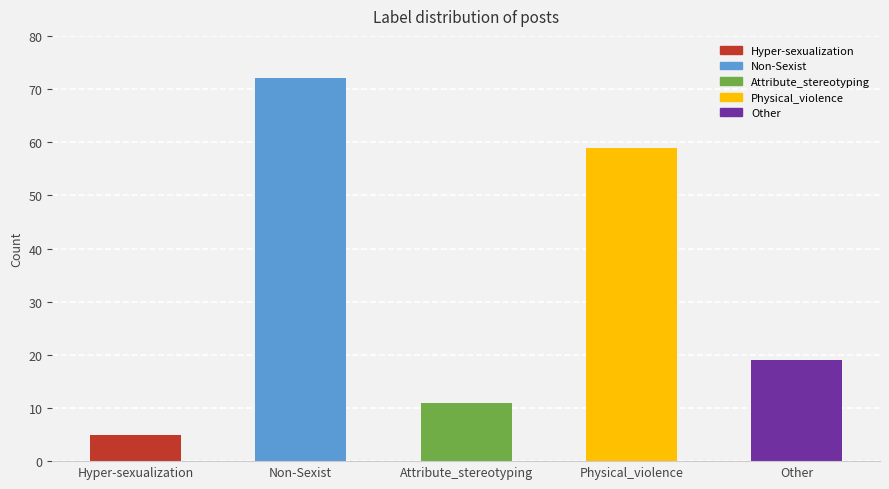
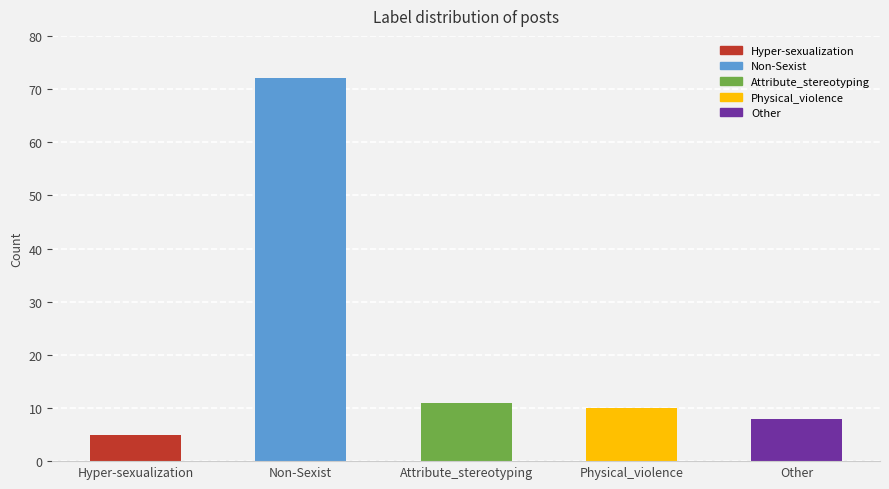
  {
    "Hyper-sexualization": 5,
    "Non-Sexist": 72,
    "Attribute_stereotyping": 11,
-   "Physical_violence": 59,
-   "Other": 19
+   "Physical_violence": 10,
+   "Other": 8
  }
